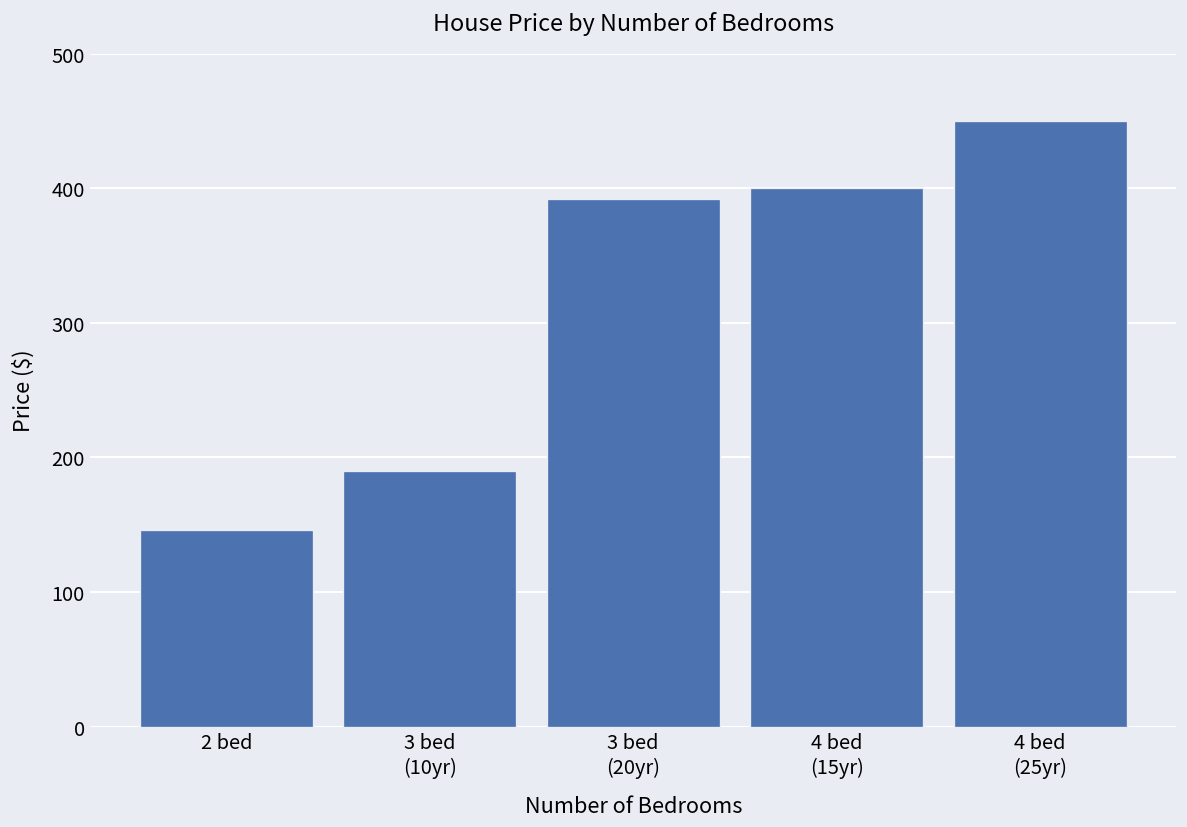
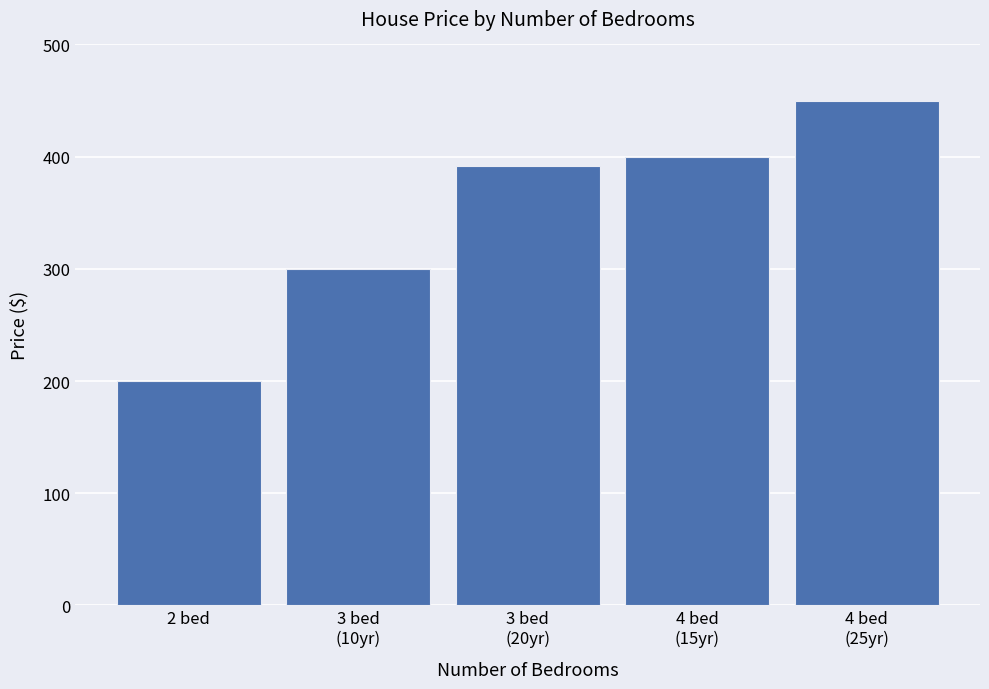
  {
-   "2 bed": 146,
-   "3 bed (10yr)": 190,
+   "2 bed": 200,
+   "3 bed (10yr)": 300,
    "3 bed (20yr)": 392,
    "4 bed (15yr)": 400,
    "4 bed (25yr)": 450
  }
